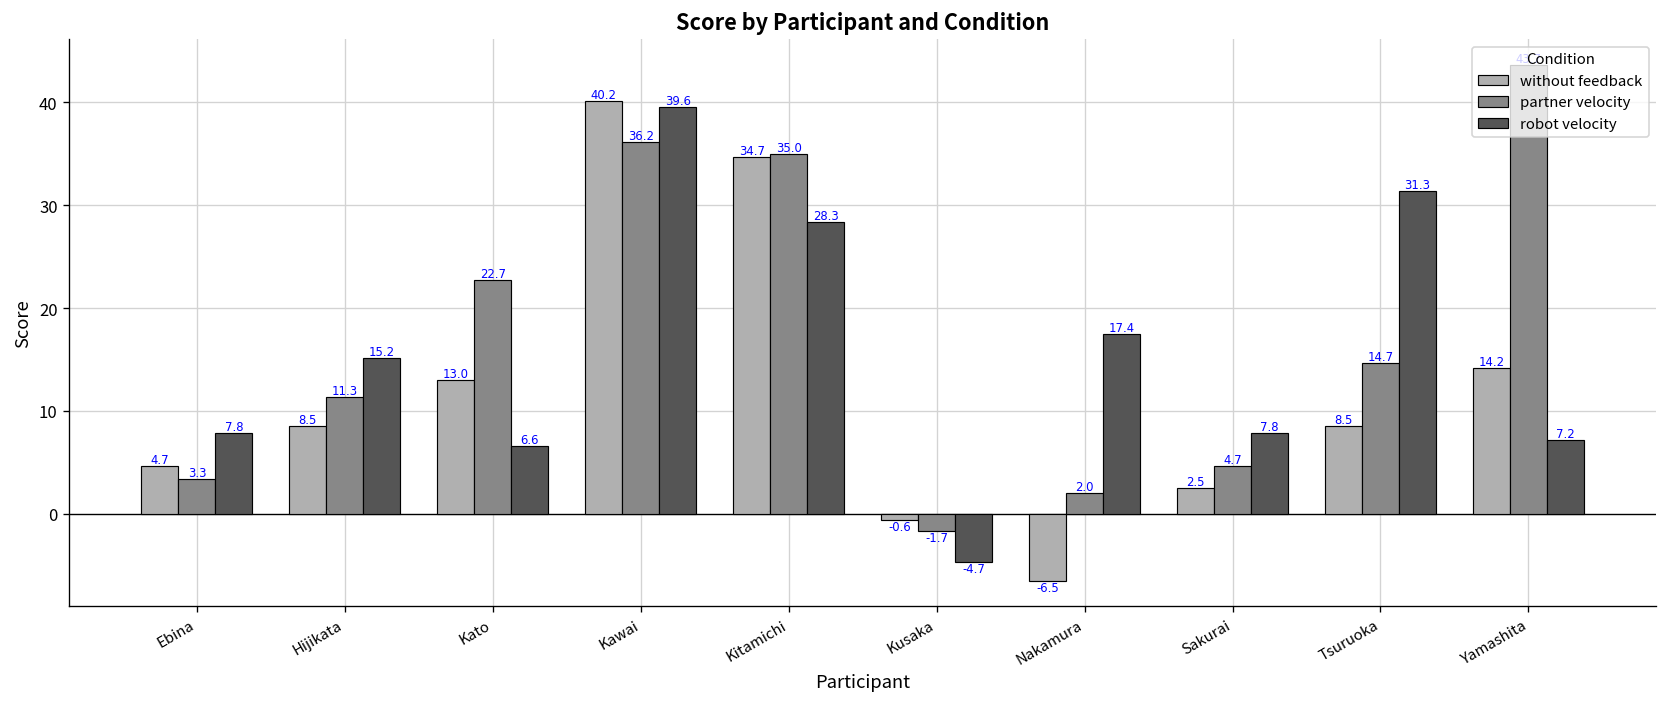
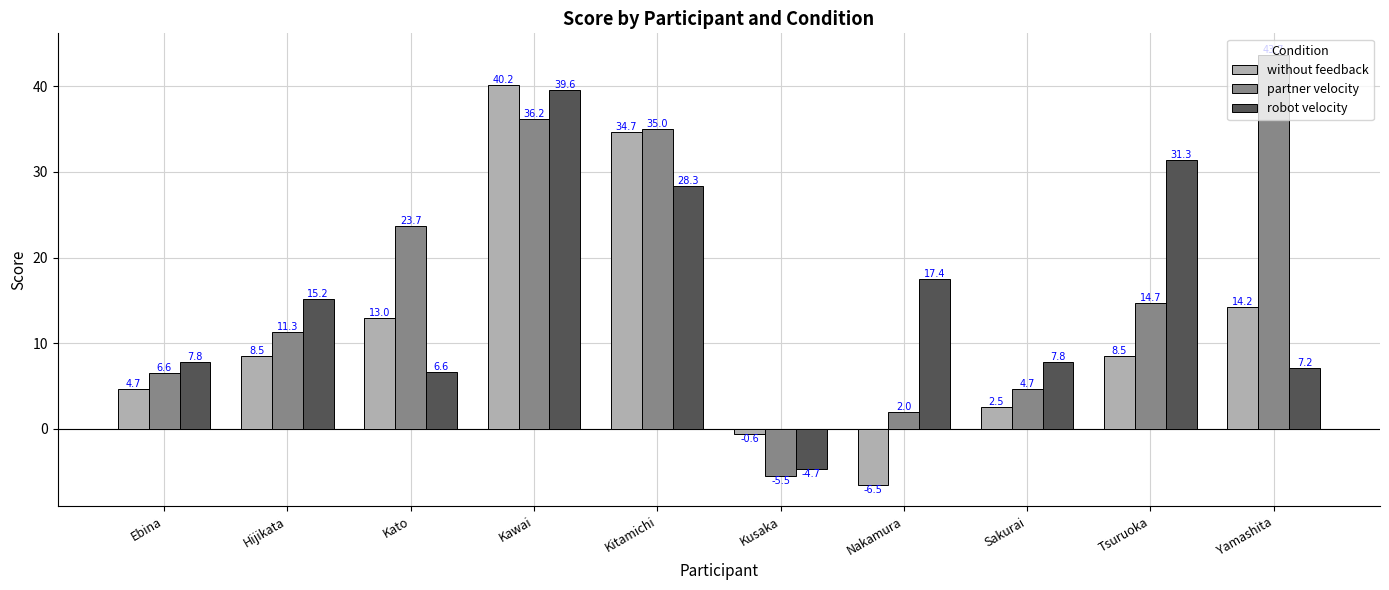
  {
    "without feedback": {
      "Ebina": 4.7,
      "Hijikata": 8.5,
      "Kato": 13.0,
      "Kawai": 40.2,
      "Kitamichi": 34.7,
      "Kusaka": -0.6,
      "Nakamura": -6.5,
      "Sakurai": 2.5,
      "Tsuruoka": 8.5,
      "Yamashita": 14.2
    },
    "partner velocity": {
-     "Ebina": 3.3,
+     "Ebina": 6.6,
      "Hijikata": 11.3,
-     "Kato": 22.7,
+     "Kato": 23.7,
      "Kawai": 36.2,
      "Kitamichi": 35.0,
-     "Kusaka": -1.7,
+     "Kusaka": -5.5,
      "Nakamura": 2.0,
      "Sakurai": 4.7,
      "Tsuruoka": 14.7
    },
    "robot velocity": {
      "Ebina": 7.8,
      "Hijikata": 15.2,
      "Kato": 6.6,
      "Kawai": 39.6,
      "Kitamichi": 28.3,
      "Kusaka": -4.7,
      "Nakamura": 17.4,
      "Sakurai": 7.8,
      "Tsuruoka": 31.3,
      "Yamashita": 7.2
    }
  }
